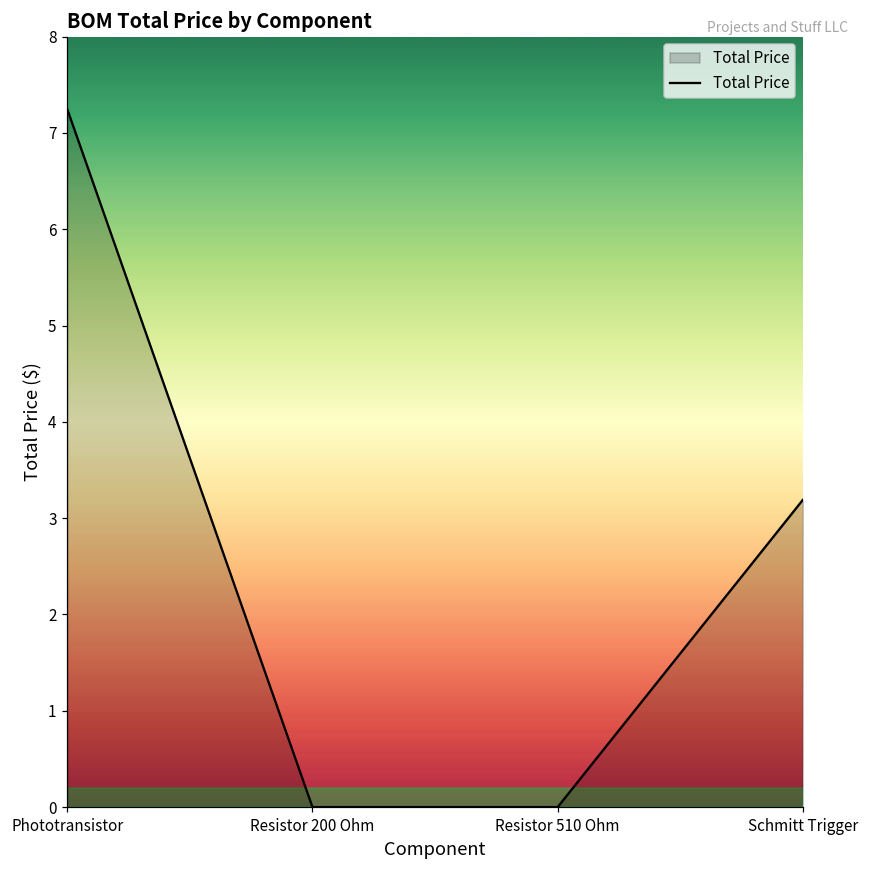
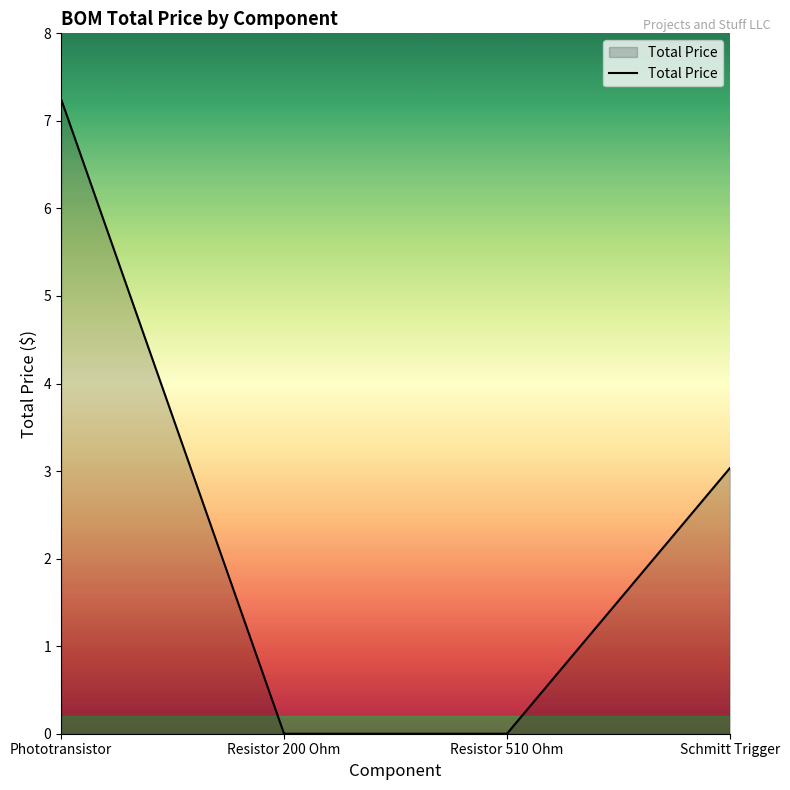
  {
    "Phototransistor": 7.2,
    "Resistor 200 Ohm": 0.0,
    "Resistor 510 Ohm": 0.0,
-   "Schmitt Trigger": 3.2
+   "Schmitt Trigger": 3.0
  }
